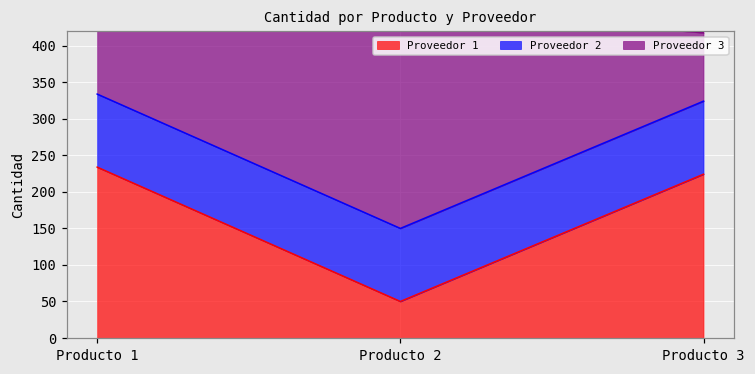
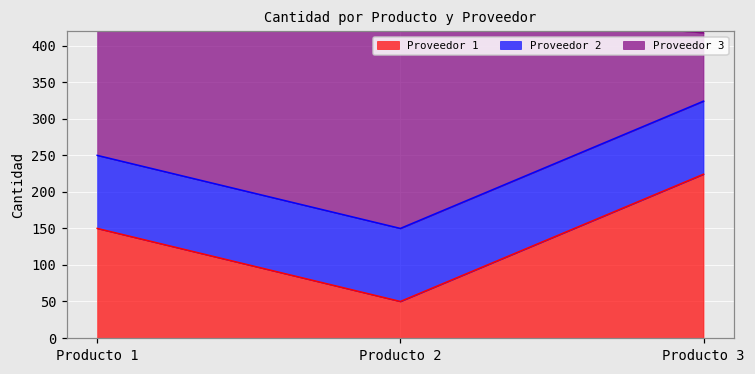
  {
    "Proveedor 1": {
-     "Producto 1": 230,
+     "Producto 1": 150,
      "Producto 2": 50,
      "Producto 3": 220
    },
    "Proveedor 2": {
      "Producto 1": 100,
      "Producto 2": 100,
      "Producto 3": 100
    },
    "Proveedor 3": {
      "Producto 3": 90
    }
  }
